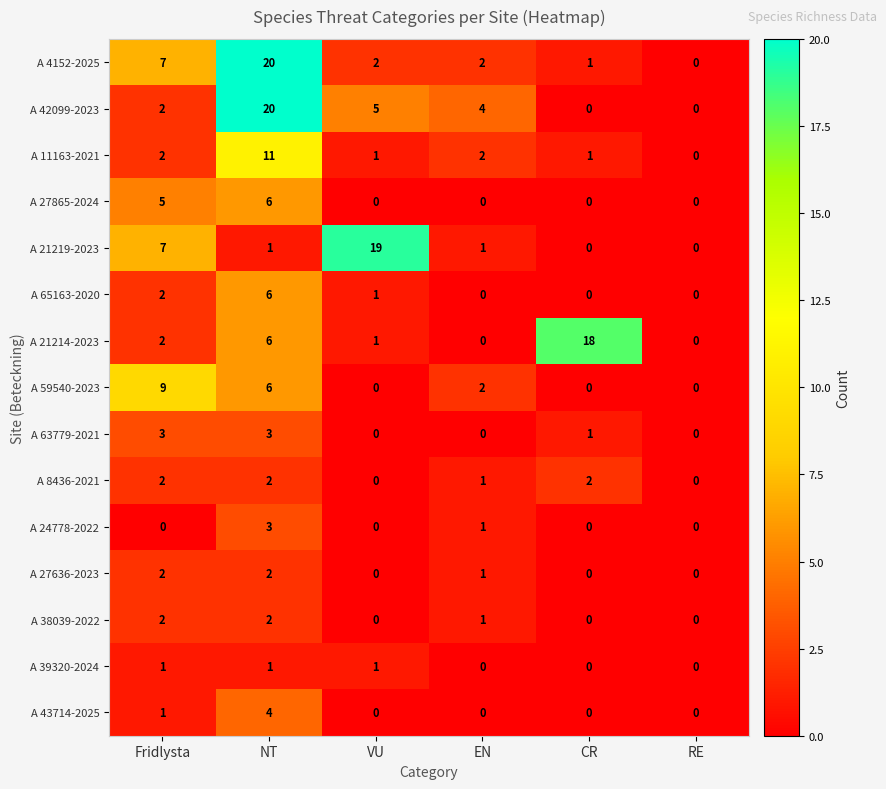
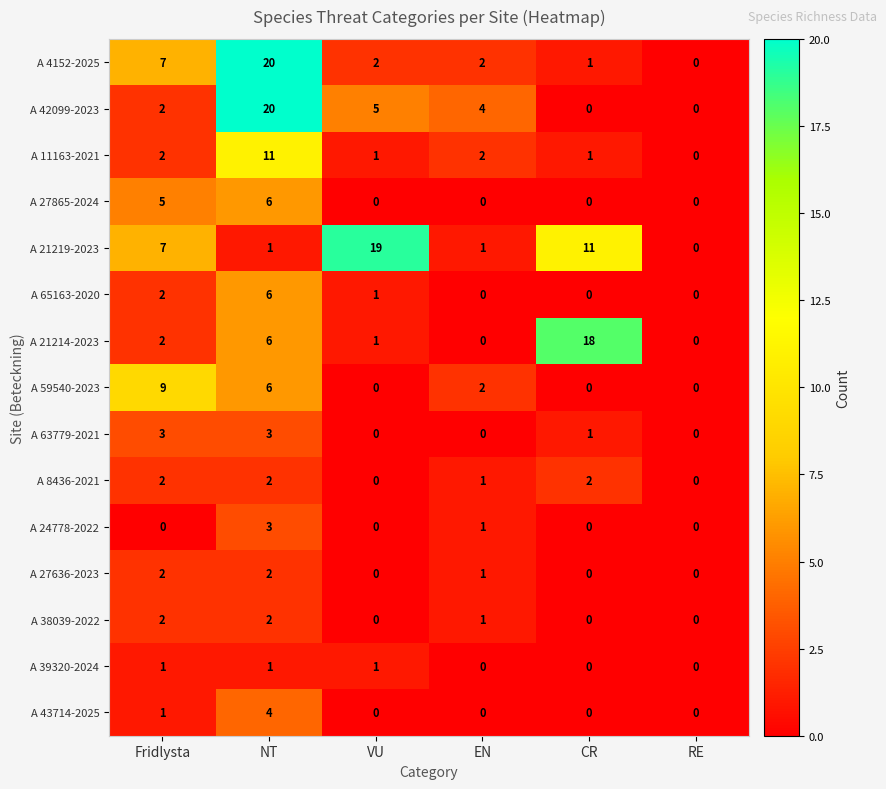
  {
    "A 4152-2025": {
      "Fridlysta": 7,
      "NT": 20,
      "VU": 2,
      "EN": 2,
      "CR": 1,
      "RE": 0
    },
    "A 42099-2023": {
      "Fridlysta": 2,
      "NT": 20,
      "VU": 5,
      "EN": 4,
      "CR": 0,
      "RE": 0
    },
    "A 11163-2021": {
      "Fridlysta": 2,
      "NT": 11,
      "VU": 1,
      "EN": 2,
      "CR": 1,
      "RE": 0
    },
    "A 27865-2024": {
      "Fridlysta": 5,
      "NT": 6,
      "VU": 0,
      "EN": 0,
      "CR": 0,
      "RE": 0
    },
    "A 21219-2023": {
      "Fridlysta": 7,
      "NT": 1,
      "VU": 19,
      "EN": 1,
-     "CR": 0,
+     "CR": 11,
      "RE": 0
    },
    "A 65163-2020": {
      "Fridlysta": 2,
      "NT": 6,
      "VU": 1,
      "EN": 0,
      "CR": 0,
      "RE": 0
    },
    "A 21214-2023": {
      "Fridlysta": 2,
      "NT": 6,
      "VU": 1,
      "EN": 0,
      "CR": 18,
      "RE": 0
    },
    "A 59540-2023": {
      "Fridlysta": 9,
      "NT": 6,
      "VU": 0,
      "EN": 2,
      "CR": 0,
      "RE": 0
    },
    "A 63779-2021": {
      "Fridlysta": 3,
      "NT": 3,
      "VU": 0,
      "EN": 0,
      "CR": 1,
      "RE": 0
    },
    "A 8436-2021": {
      "Fridlysta": 2,
      "NT": 2,
      "VU": 0,
      "EN": 1,
      "CR": 2,
      "RE": 0
    },
    "A 24778-2022": {
      "Fridlysta": 0,
      "NT": 3,
      "VU": 0,
      "EN": 1,
      "CR": 0,
      "RE": 0
    },
    "A 27636-2023": {
      "Fridlysta": 2,
      "NT": 2,
      "VU": 0,
      "EN": 1,
      "CR": 0,
      "RE": 0
    },
    "A 38039-2022": {
      "Fridlysta": 2,
      "NT": 2,
      "VU": 0,
      "EN": 1,
      "CR": 0,
      "RE": 0
    },
    "A 39320-2024": {
      "Fridlysta": 1,
      "NT": 1,
      "VU": 1,
      "EN": 0,
      "CR": 0,
      "RE": 0
    },
    "A 43714-2025": {
      "Fridlysta": 1,
      "NT": 4,
      "VU": 0,
      "EN": 0,
      "CR": 0,
      "RE": 0
    }
  }
